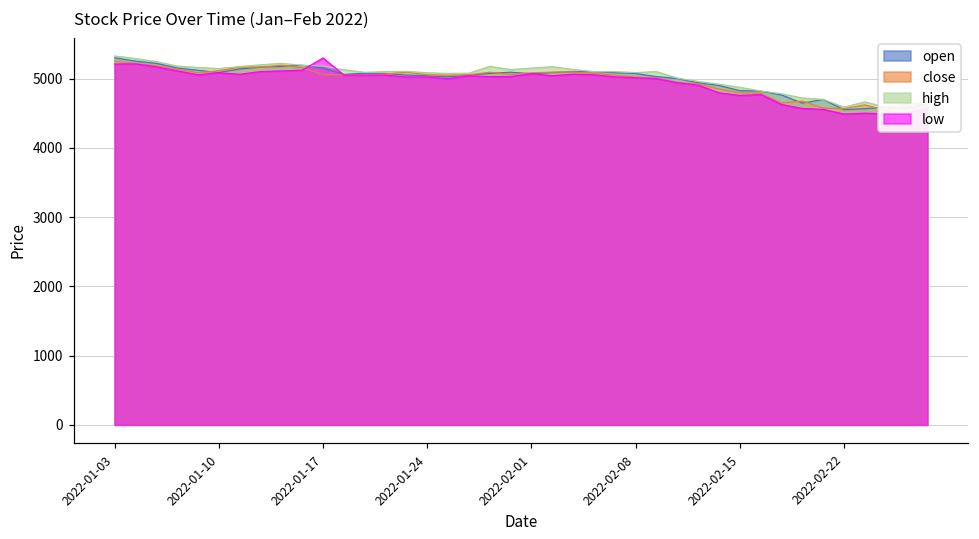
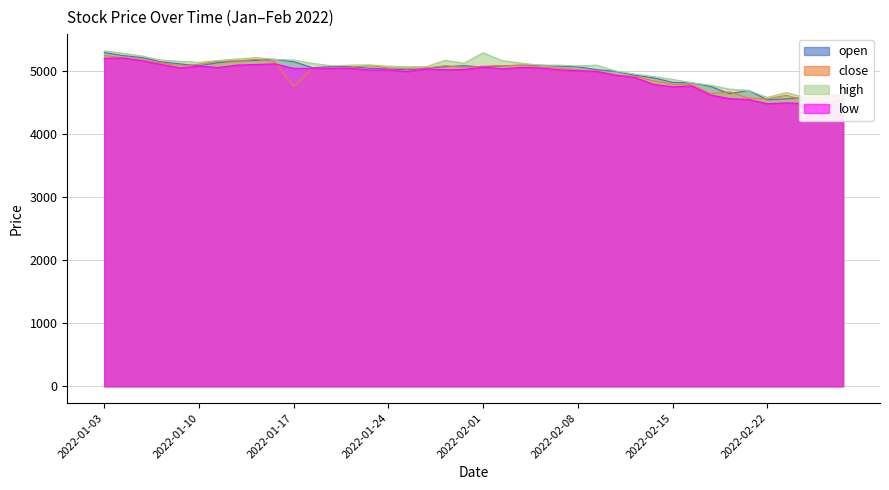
  {
    "close": {
      "2022-01-03": 5300,
-     "2022-01-17": 5100
+     "2022-01-17": 4800
    },
    "high": {
-     "2022-02-01": 5200,
+     "2022-02-01": 5300,
      "2022-02-15": 4900
    },
    "low": {
      "2022-01-03": 5200,
-     "2022-01-17": 5300,
+     "2022-01-17": 5000,
      "2022-02-22": 4500
    }
  }
